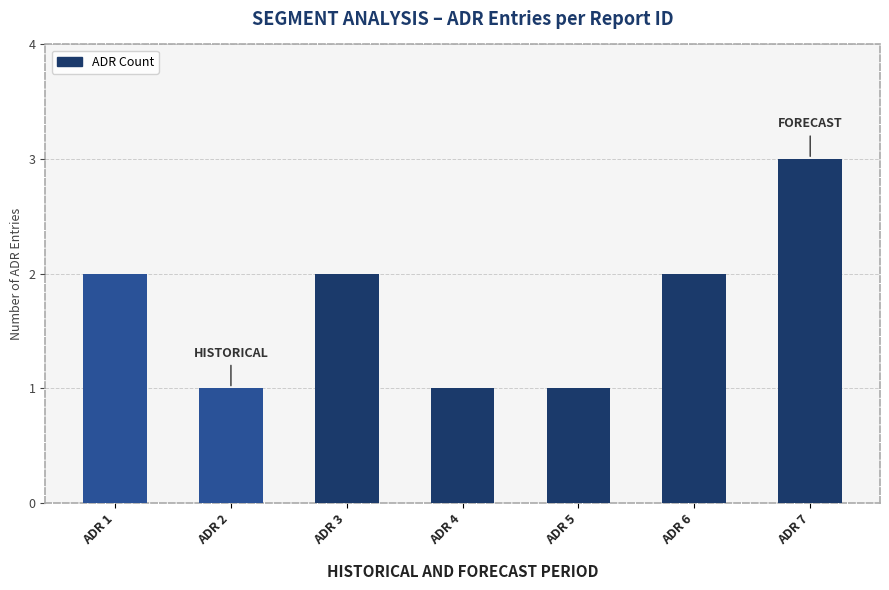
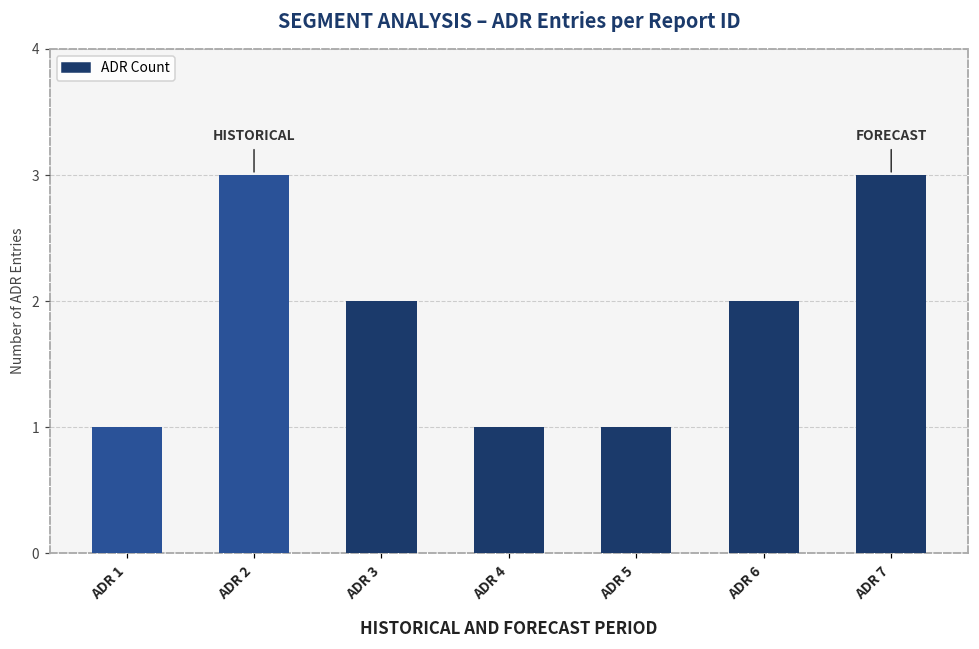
  {
-   "ADR 1": 2,
-   "ADR 2": 1,
+   "ADR 1": 1,
+   "ADR 2": 3,
    "ADR 3": 2,
    "ADR 4": 1,
    "ADR 5": 1,
    "ADR 6": 2,
    "ADR 7": 3
  }
